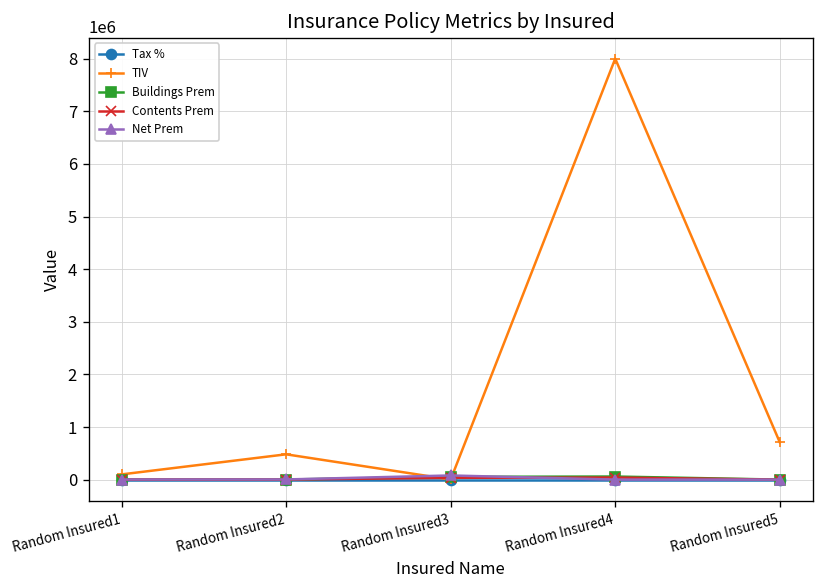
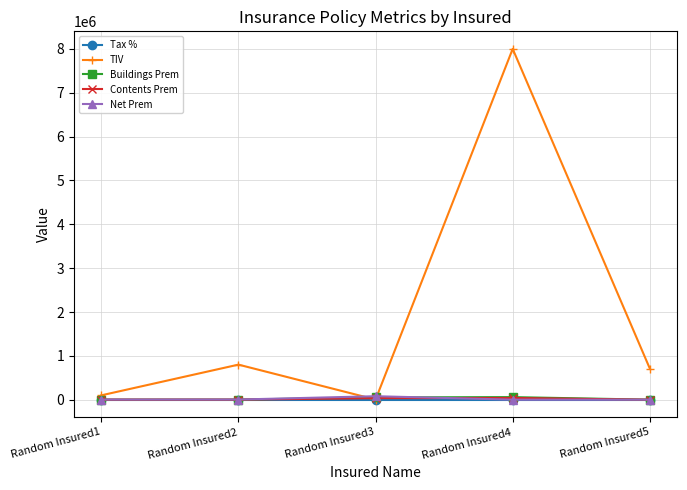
  {
    "TIV": {
      "Random Insured1": 100000,
-     "Random Insured2": 500000,
+     "Random Insured2": 800000,
      "Random Insured4": 8000000,
      "Random Insured5": 700000
    }
  }
